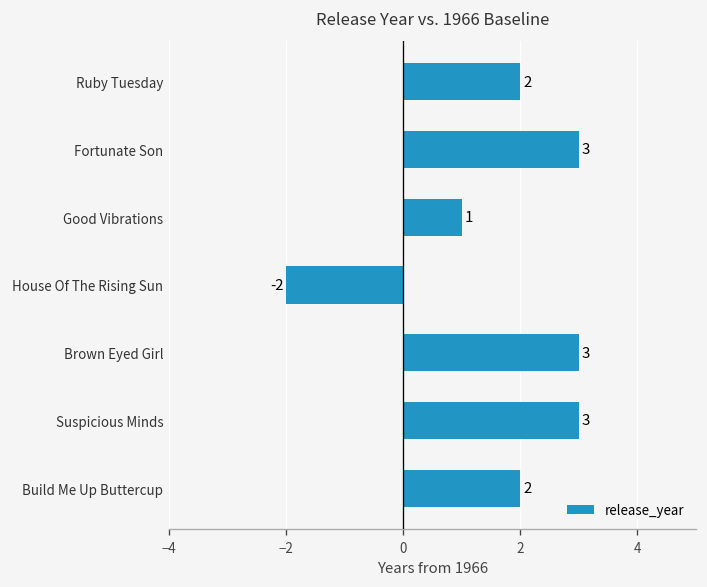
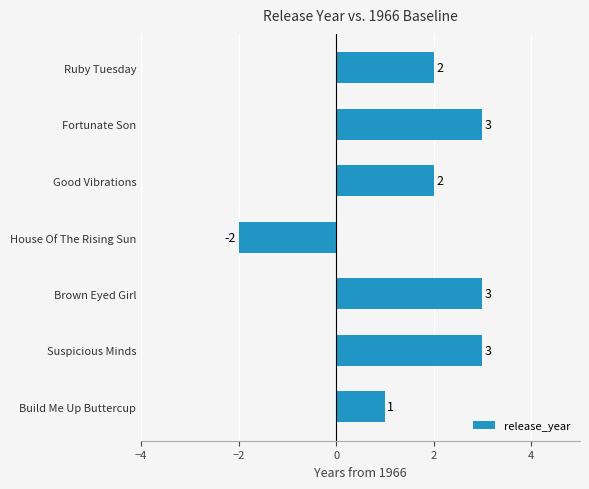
  {
    "Ruby Tuesday": 2,
    "Fortunate Son": 3,
-   "Good Vibrations": 1,
+   "Good Vibrations": 2,
    "House Of The Rising Sun": -2,
    "Brown Eyed Girl": 3,
    "Suspicious Minds": 3,
-   "Build Me Up Buttercup": 2
+   "Build Me Up Buttercup": 1
  }
